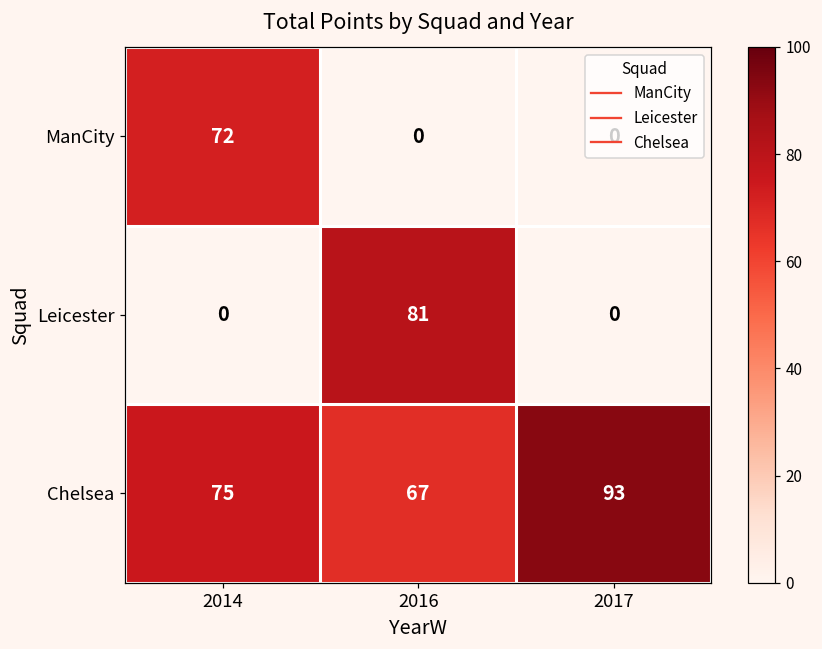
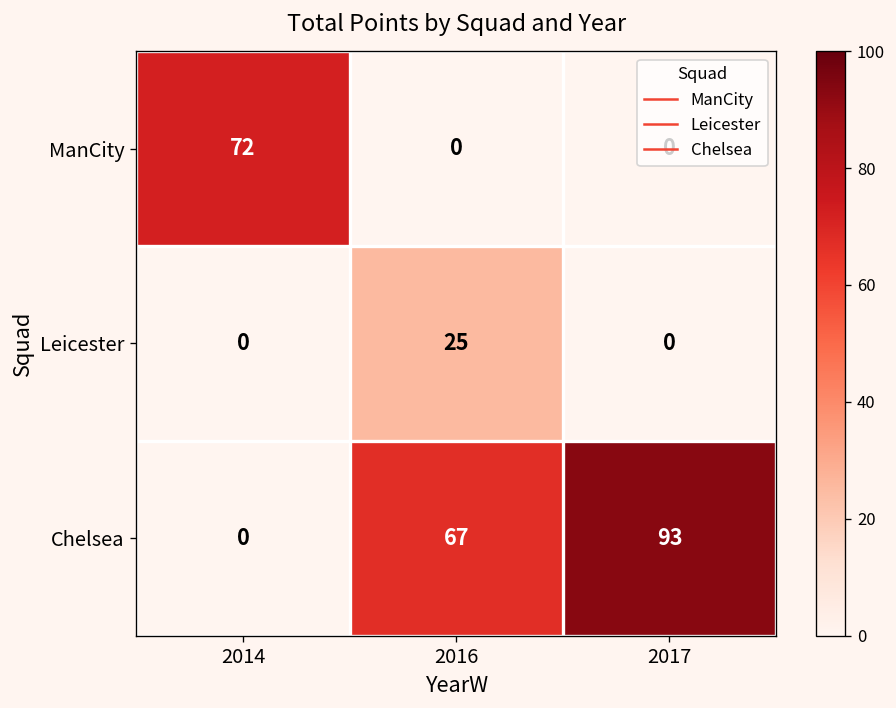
  {
    "ManCity": {
      "2014": 72,
      "2016": 0
    },
    "Leicester": {
      "2014": 0,
-     "2016": 81,
+     "2016": 25,
      "2017": 0
    },
    "Chelsea": {
-     "2014": 75,
+     "2014": 0,
      "2016": 67,
      "2017": 93
    }
  }
